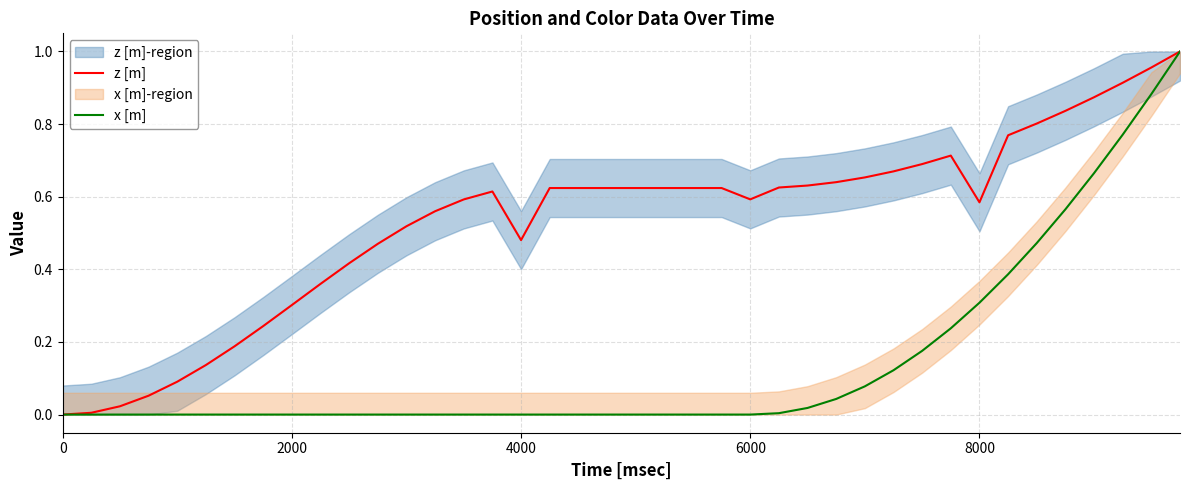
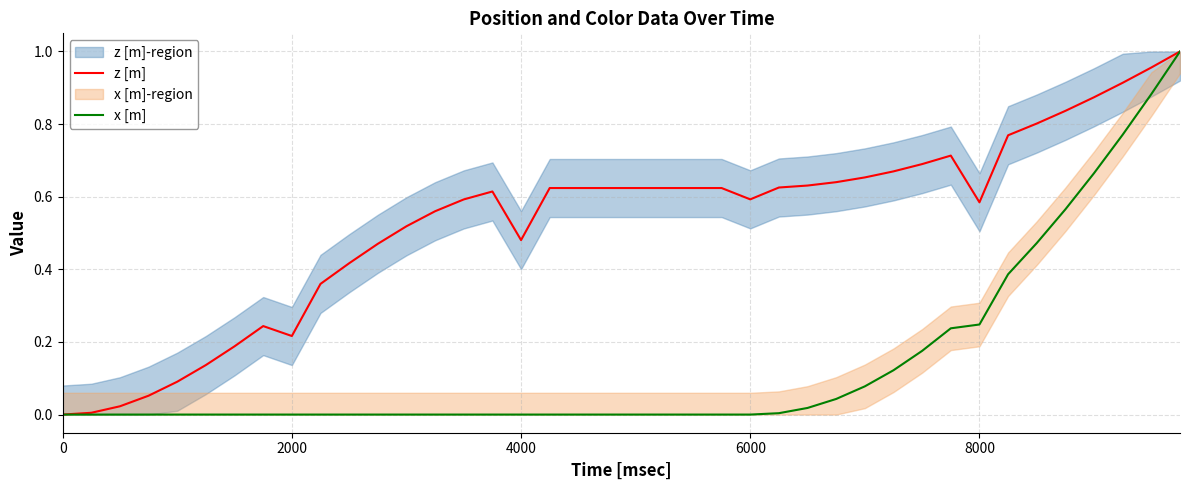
  {
    "z [m]-region": {
      "0": 0.08
    },
    "z [m]": {
-     "2000": 0.30,
+     "2000": 0.22,
      "4000": 0.48,
      "6000": 0.59,
      "8000": 0.58
    },
    "x [m]-region": {
      "0": 0.06,
      "2000": 0.06,
      "4000": 0.06,
      "6000": 0.06
    },
    "x [m]": {
      "2000": 0.00,
      "4000": 0.00,
      "6000": 0.00,
-     "8000": 0.31
+     "8000": 0.25
    }
  }
